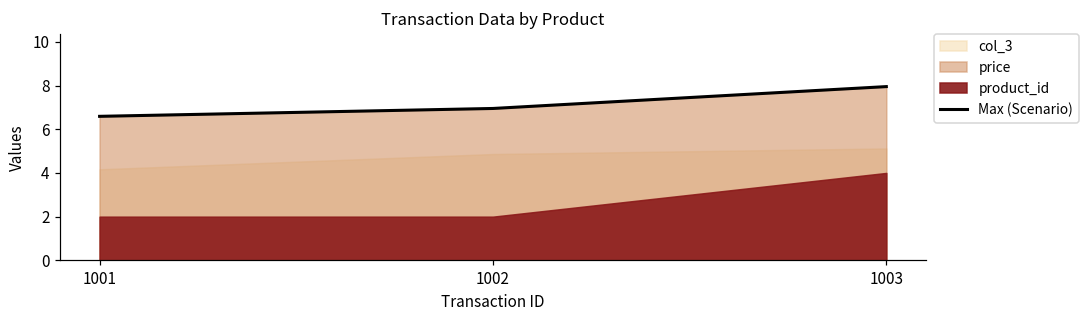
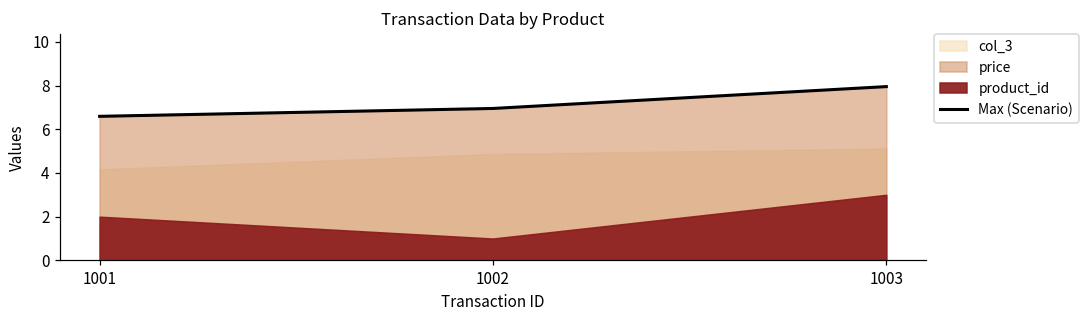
  {
    "col_3": {
      "1001": 4.2,
      "1002": 4.9,
      "1003": 5
    },
    "price": {
      "1001": 6.6,
      "1002": 7,
      "1003": 8
    },
    "product_id": {
      "1001": 2,
-     "1002": 2,
-     "1003": 4
+     "1002": 1,
+     "1003": 3
    }
  }
